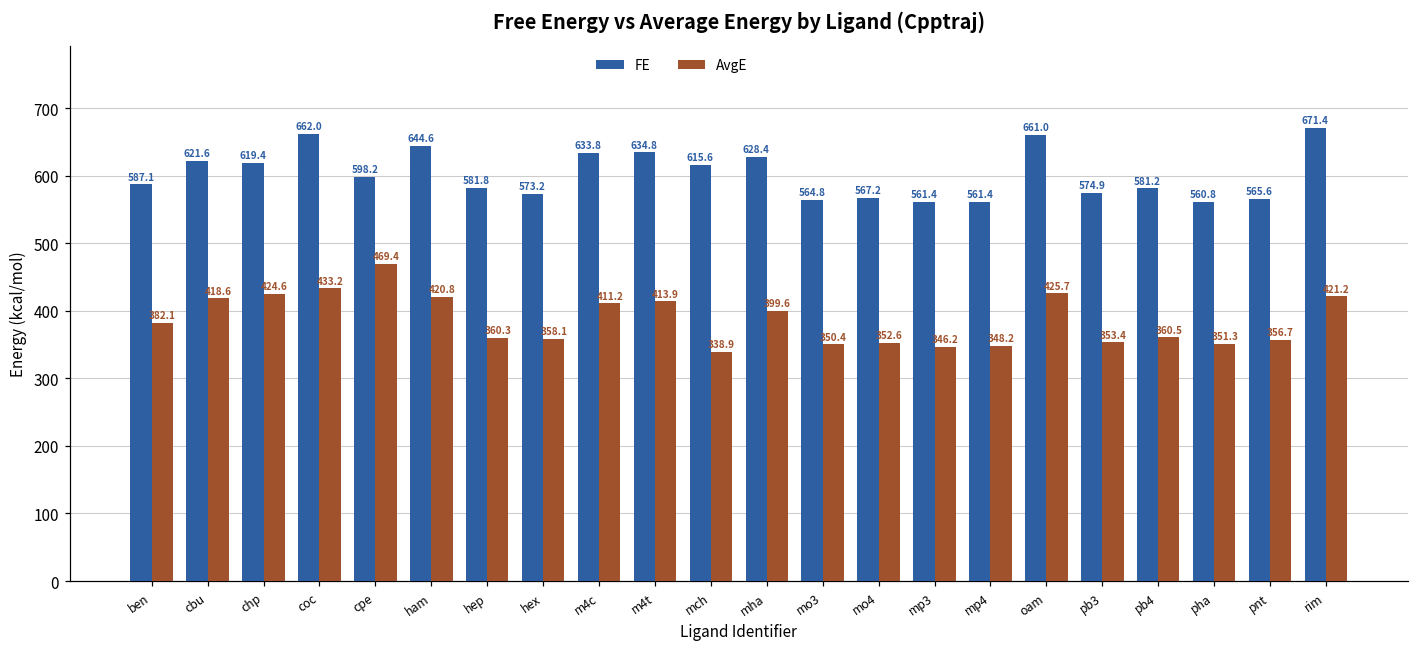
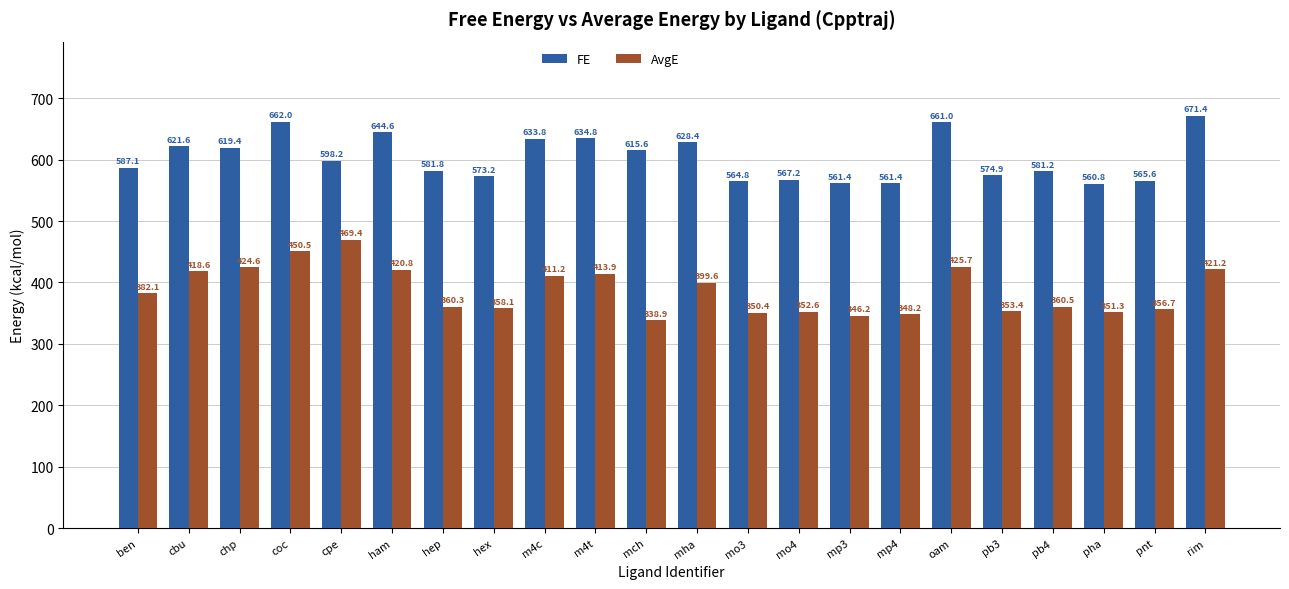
  {
    "FE": {
      "ben": 587.1,
      "cbu": 621.6,
      "chp": 619.4,
      "coc": 662.0,
      "cpe": 598.2,
      "ham": 644.6,
      "hep": 581.8,
      "hex": 573.2,
      "m4c": 633.8,
      "m4t": 634.8,
      "mch": 615.6,
      "mha": 628.4,
      "mo3": 564.8,
      "mo4": 567.2,
      "mp3": 561.4,
      "mp4": 561.4,
      "oam": 661.0,
      "pb3": 574.9,
      "pb4": 581.2,
      "pha": 560.8,
      "pnt": 565.6,
      "rim": 671.4
    },
    "AvgE": {
      "ben": 382.1,
      "cbu": 418.6,
      "chp": 424.6,
-     "coc": 433.2,
+     "coc": 450.5,
      "cpe": 469.4,
      "ham": 420.8,
      "hep": 360.3,
      "hex": 358.1,
      "m4c": 411.2,
      "m4t": 413.9,
      "mch": 338.9,
      "mha": 399.6,
      "mo3": 350.4,
      "mo4": 352.6,
      "mp3": 346.2,
      "mp4": 348.2,
      "oam": 425.7,
      "pb3": 353.4,
      "pb4": 360.5,
      "pha": 351.3,
      "pnt": 356.7,
      "rim": 421.2
    }
  }
